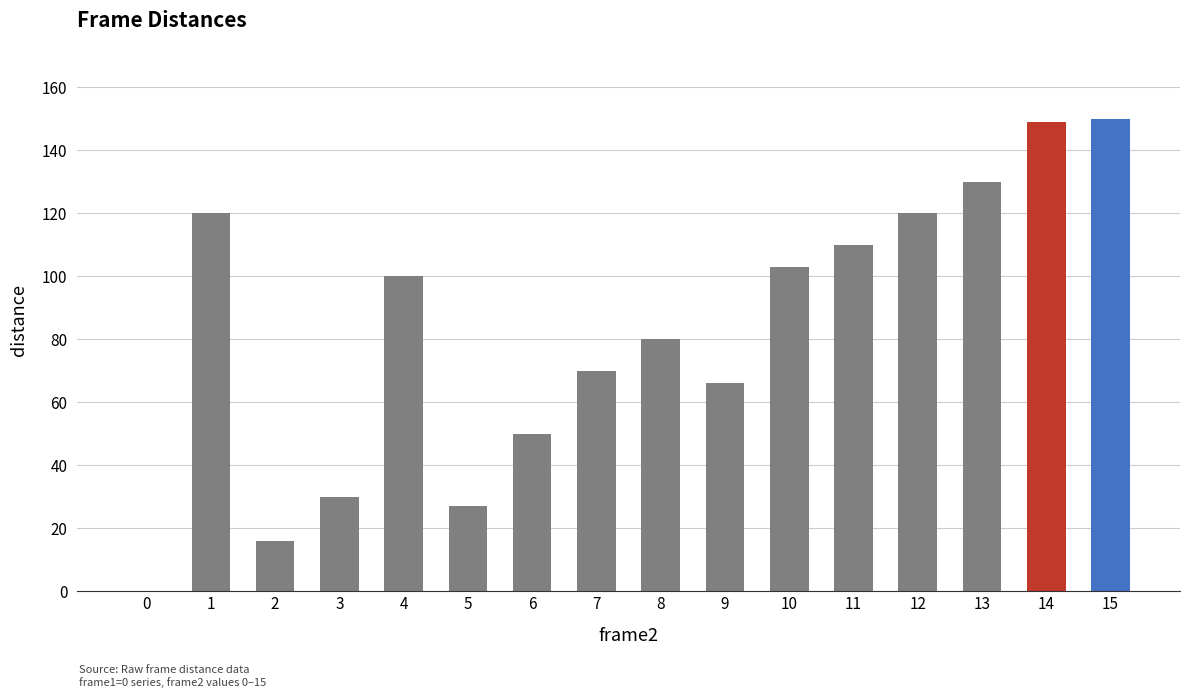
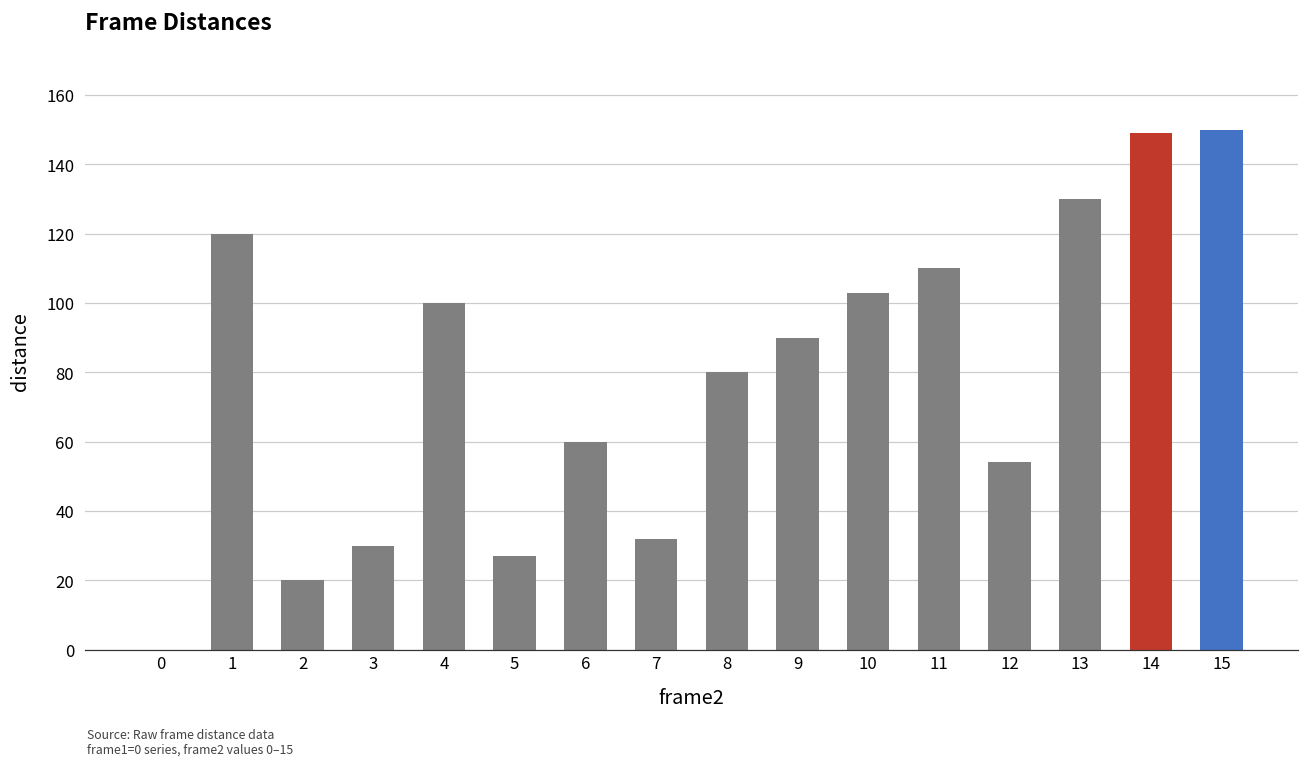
  {
    "0": 0,
    "1": 120,
-   "2": 16,
+   "2": 20,
    "3": 30,
    "4": 100,
    "5": 27,
-   "6": 50,
-   "7": 70,
+   "6": 60,
+   "7": 32,
    "8": 80,
-   "9": 66,
+   "9": 90,
    "10": 103,
    "11": 110,
-   "12": 120,
+   "12": 54,
    "13": 130,
    "14": 149,
    "15": 150
  }
